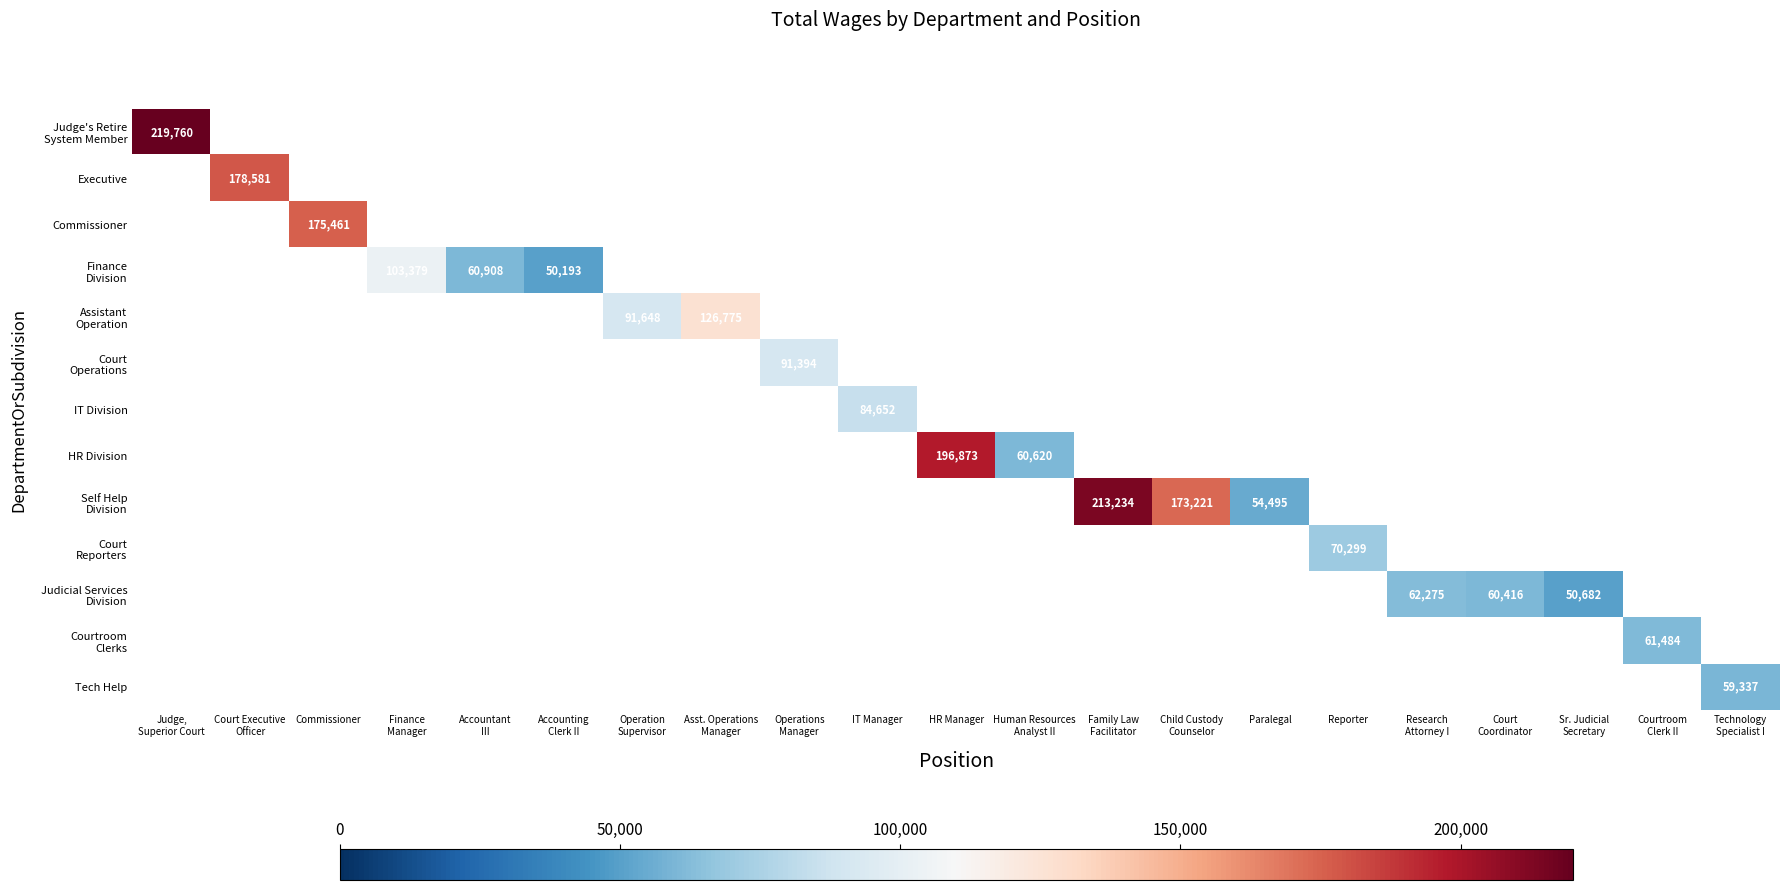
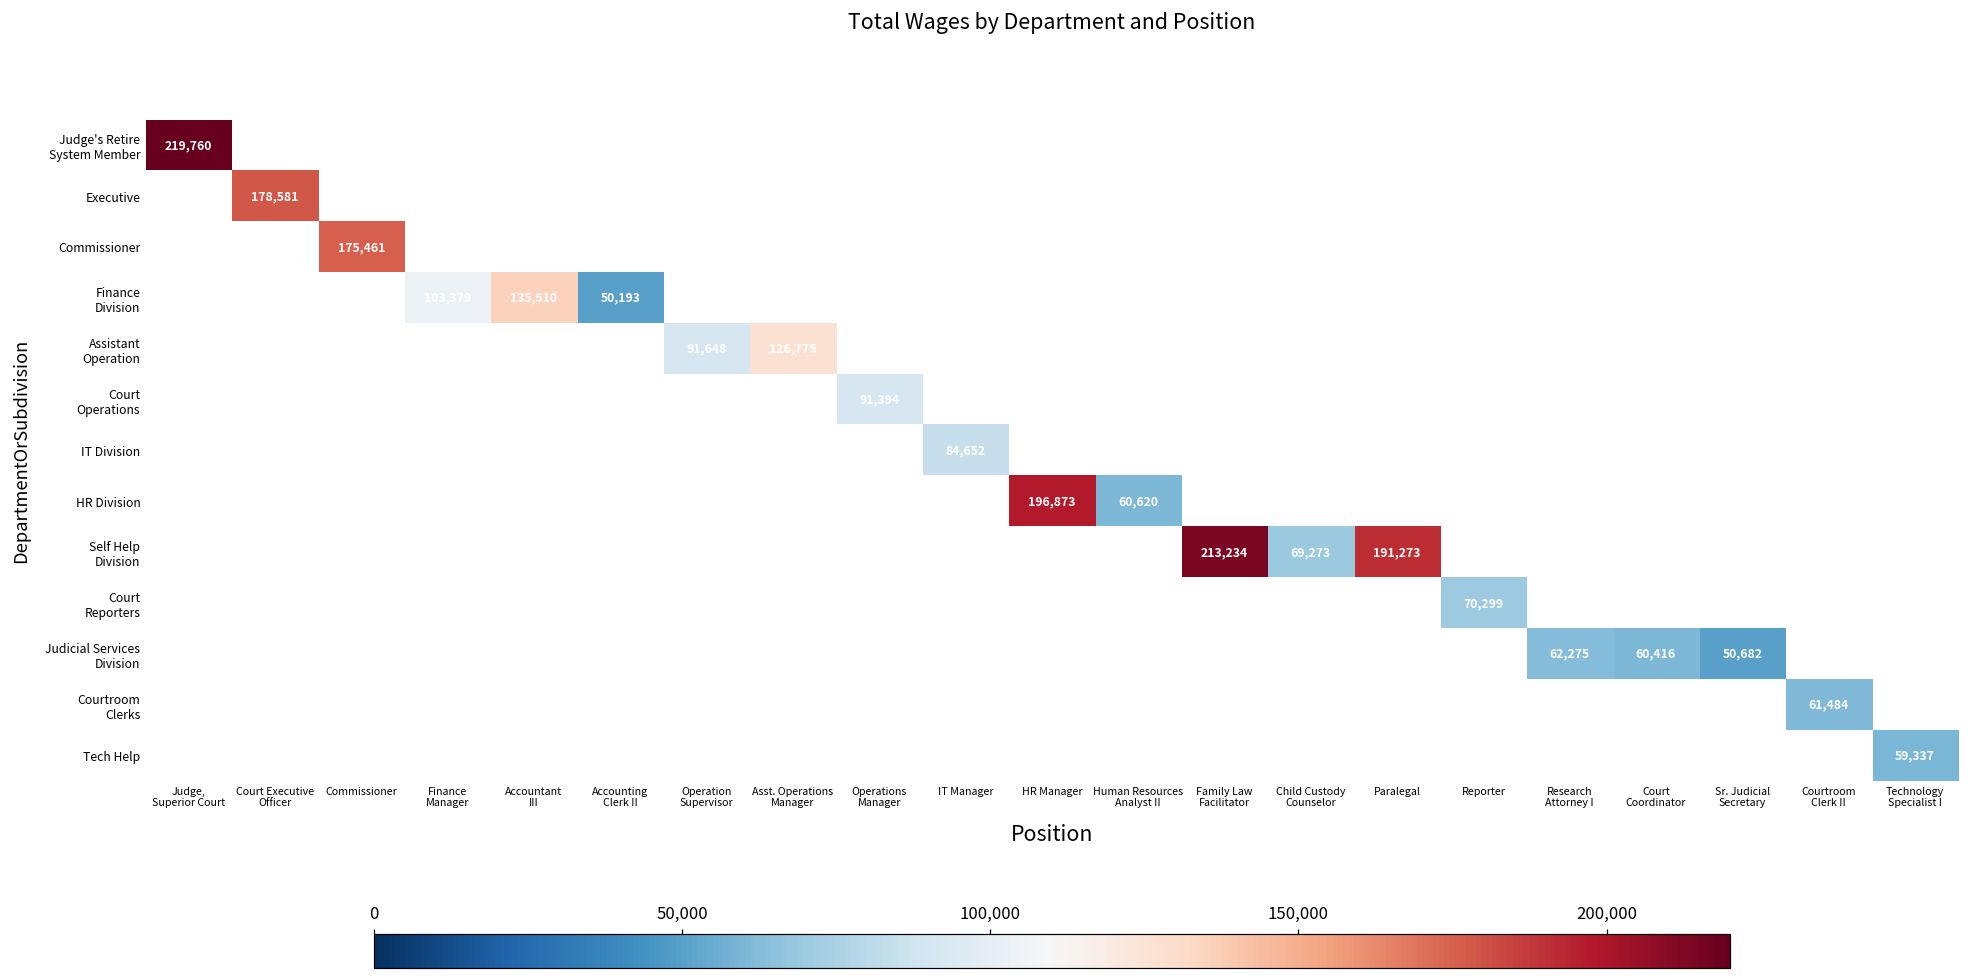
  {
    "Judge's Retire System Member": {
      "Judge, Superior Court": "219,760"
    },
    "Executive": {
      "Court Executive Officer": "178,581"
    },
    "Commissioner": {
      "Commissioner": "175,461"
    },
    "Finance Division": {
-     "Accountant III": "60,908",
+     "Accountant III": "135,510",
      "Accounting Clerk II": "50,193"
    },
    "IT Division": {
      "IT Manager": "84,652"
    },
    "HR Division": {
      "HR Manager": "196,873",
      "Human Resources Analyst II": "60,620"
    },
    "Self Help Division": {
      "Family Law Facilitator": "213,234",
-     "Child Custody Counselor": "173,221",
-     "Paralegal": "54,495"
+     "Child Custody Counselor": "69,273",
+     "Paralegal": "191,273"
    },
    "Court Reporters": {
      "Reporter": "70,299"
    },
    "Judicial Services Division": {
      "Research Attorney I": "62,275",
      "Court Coordinator": "60,416",
      "Sr. Judicial Secretary": "50,682"
    },
    "Courtroom Clerks": {
      "Courtroom Clerk II": "61,484"
    },
    "Tech Help": {
      "Technology Specialist I": "59,337"
    }
  }
